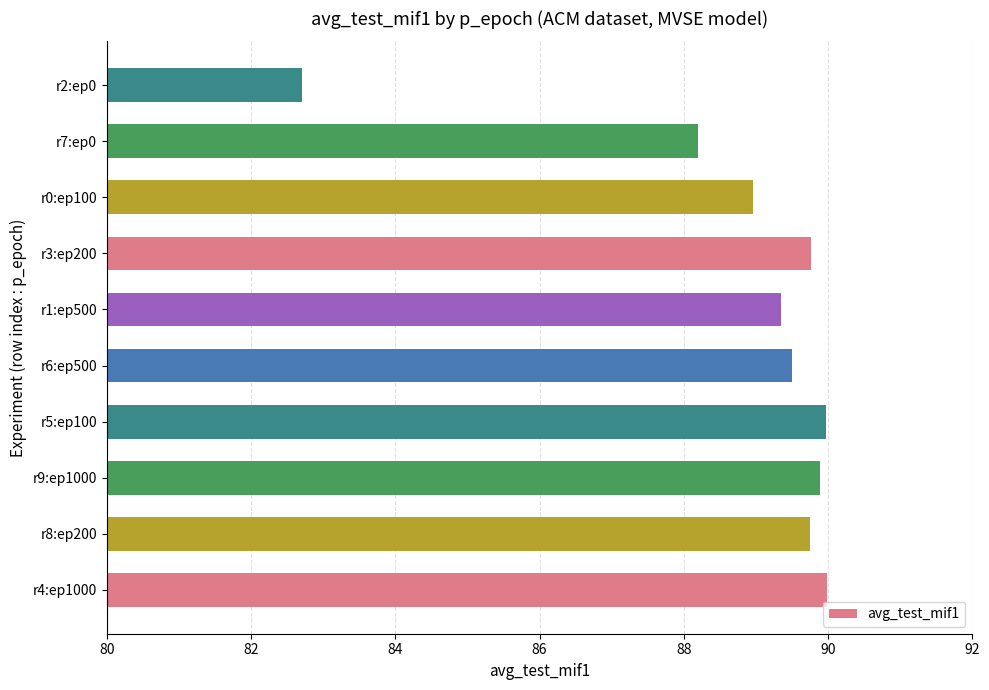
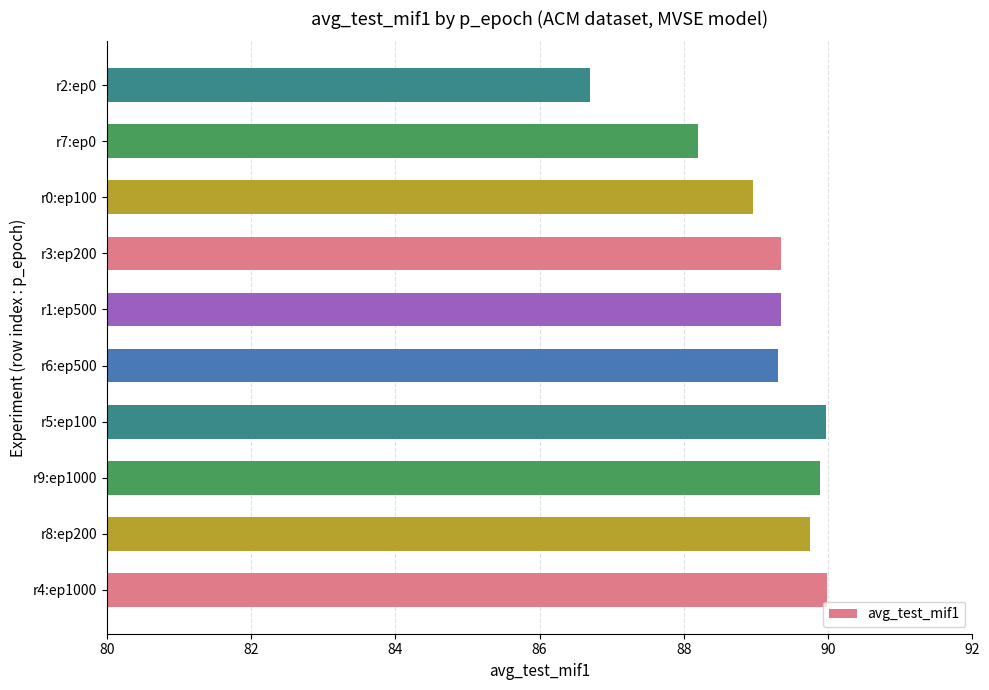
  {
-   "r2:ep0": 82.7,
+   "r2:ep0": 86.7,
    "r7:ep0": 88.2,
    "r0:ep100": 89.0,
-   "r3:ep200": 89.8,
+   "r3:ep200": 89.4,
    "r1:ep500": 89.4,
-   "r6:ep500": 89.5,
+   "r6:ep500": 89.3,
    "r5:ep100": 90.0,
    "r9:ep1000": 89.9,
    "r8:ep200": 89.8,
    "r4:ep1000": 90.0
  }
